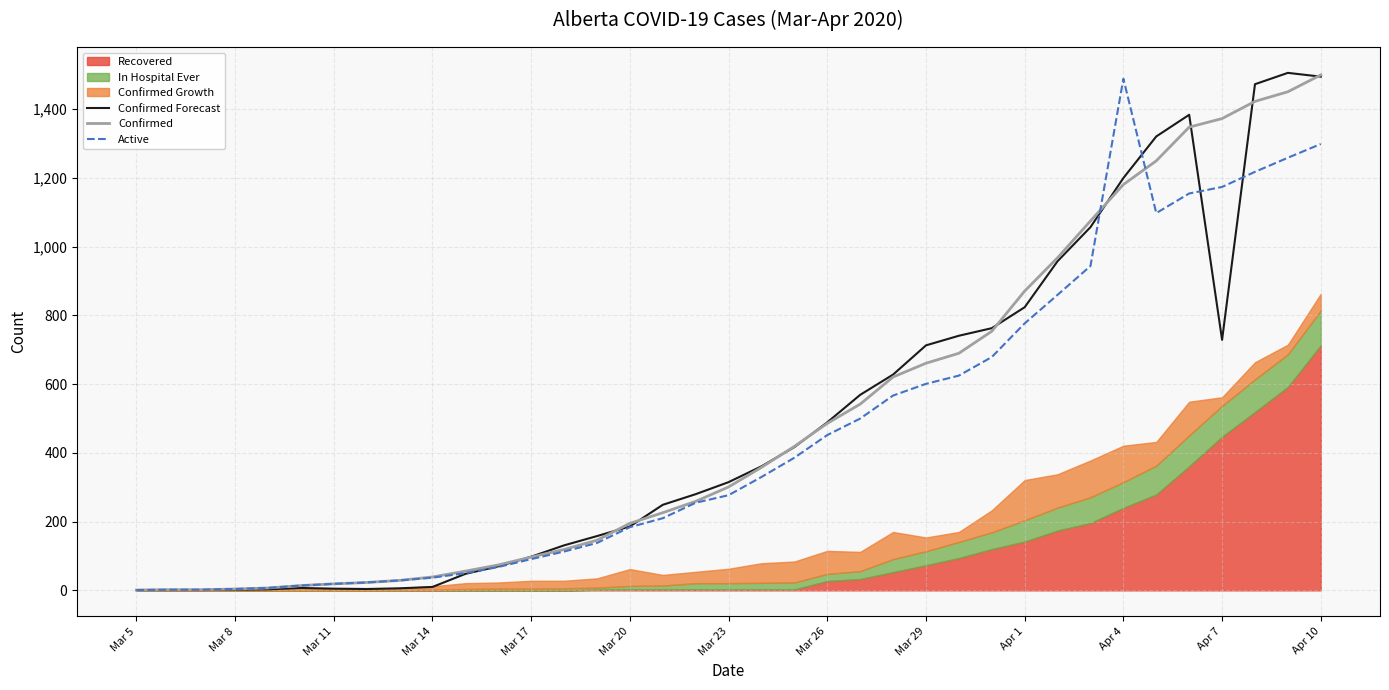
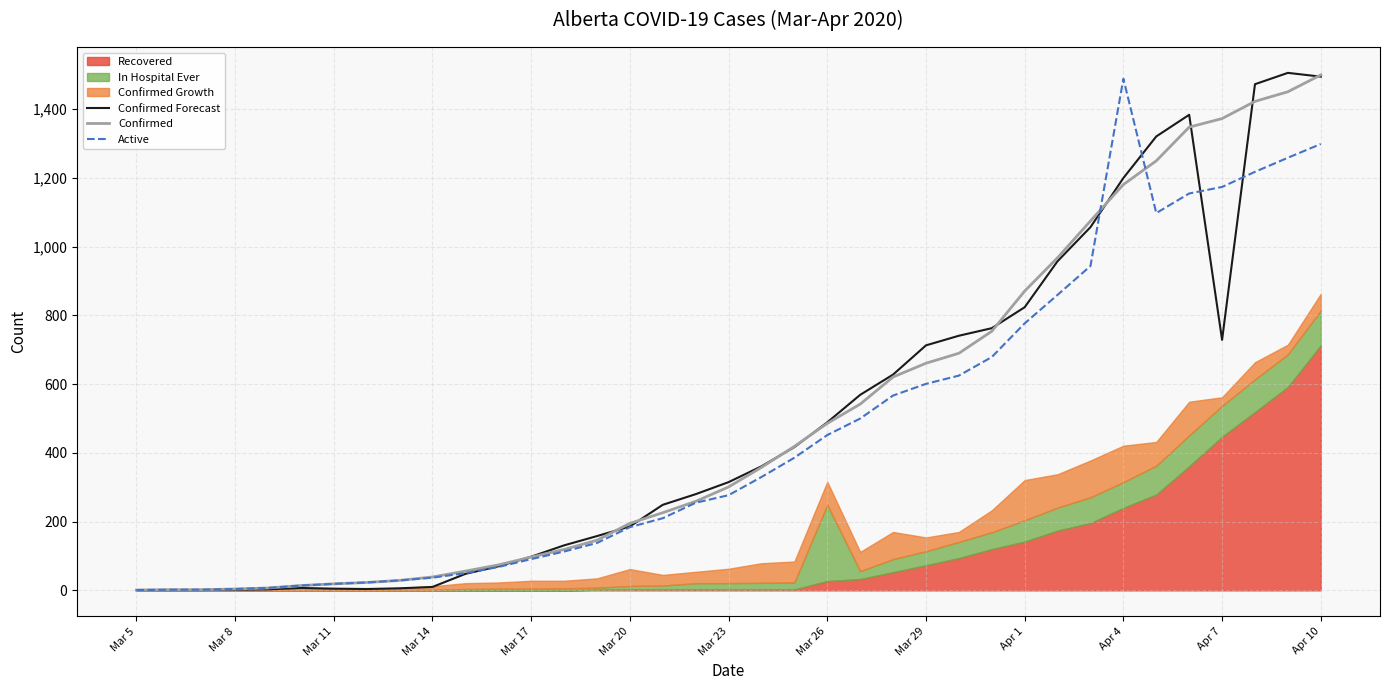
  {
    "Confirmed Forecast": {
      "Mar 23": "320",
      "Mar 29": "710",
      "Apr 1": "820",
      "Apr 4": "1,200",
      "Apr 7": "730"
    },
    "Confirmed": {
      "Mar 20": "200",
      "Mar 23": "300",
      "Mar 29": "660",
      "Apr 1": "870",
      "Apr 4": "1,180",
      "Apr 7": "1,370"
    },
    "In Hospital Ever": {
      "Mar 20": "10",
      "Mar 23": "20",
-     "Mar 26": "20",
+     "Mar 26": "220",
      "Mar 29": "40",
      "Apr 1": "60",
      "Apr 4": "80",
      "Apr 7": "90",
      "Apr 10": "100"
    },
    "Active": {
      "Mar 23": "280",
      "Mar 26": "450",
      "Mar 29": "600",
      "Apr 1": "780",
      "Apr 4": "1,490",
      "Apr 7": "1,170",
      "Apr 10": "1,300"
    }
  }
